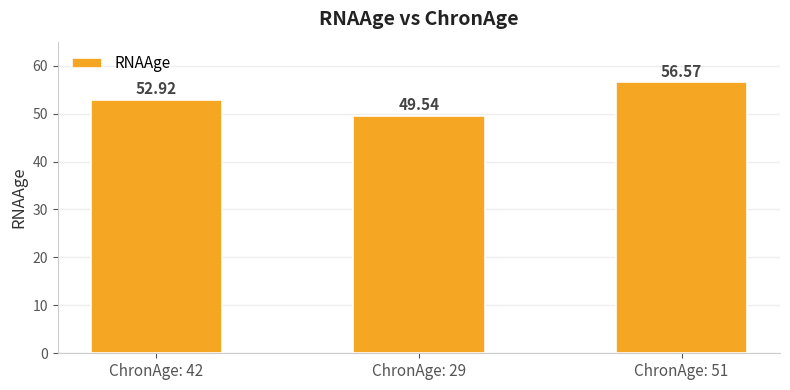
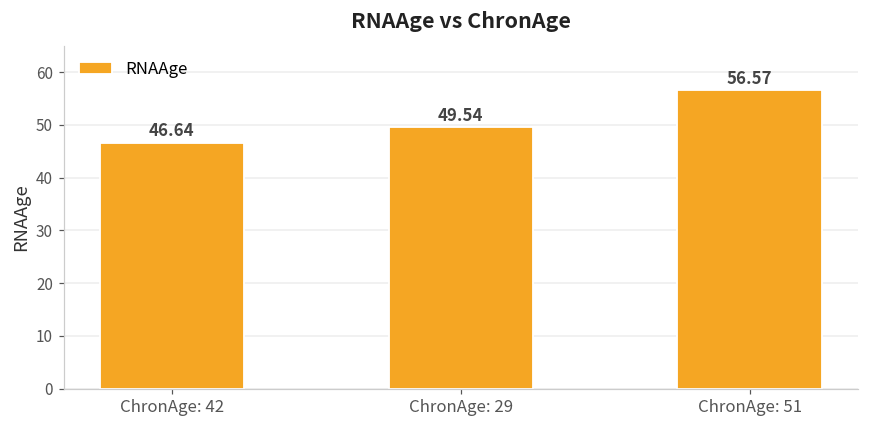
  {
-   "ChronAge: 42": 52.92,
+   "ChronAge: 42": 46.64,
    "ChronAge: 29": 49.54,
    "ChronAge: 51": 56.57
  }
